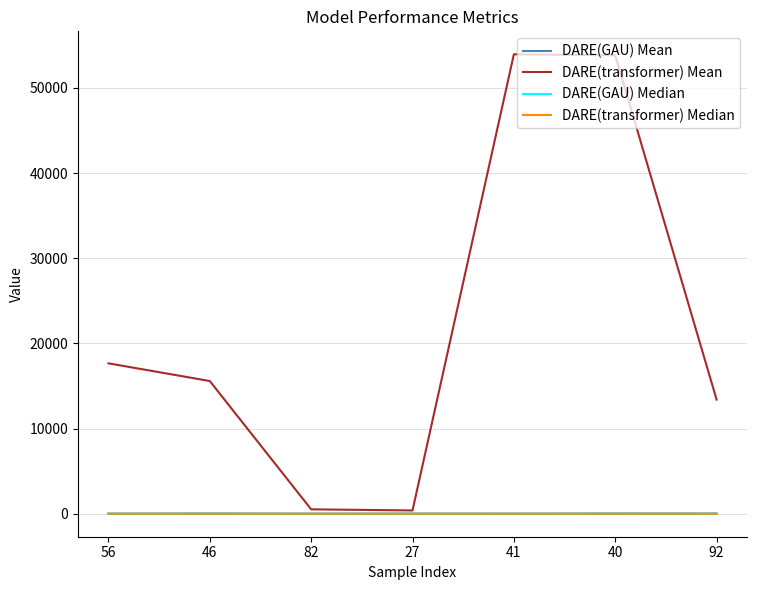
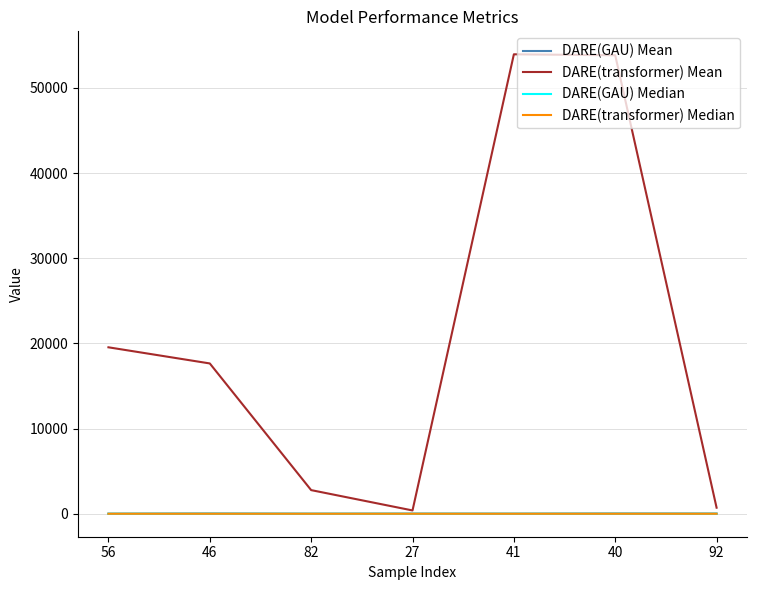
  {
    "DARE(transformer) Median": {
      "56": 0,
      "46": 0,
      "82": 0,
      "27": 0,
      "41": 0,
      "40": 0,
      "92": 0
    },
    "DARE(transformer) Mean": {
-     "56": 18000,
-     "46": 16000,
-     "82": 1000,
+     "56": 20000,
+     "46": 18000,
+     "82": 3000,
      "27": 0,
      "41": 54000,
-     "92": 13000
+     "92": 1000
    }
  }
